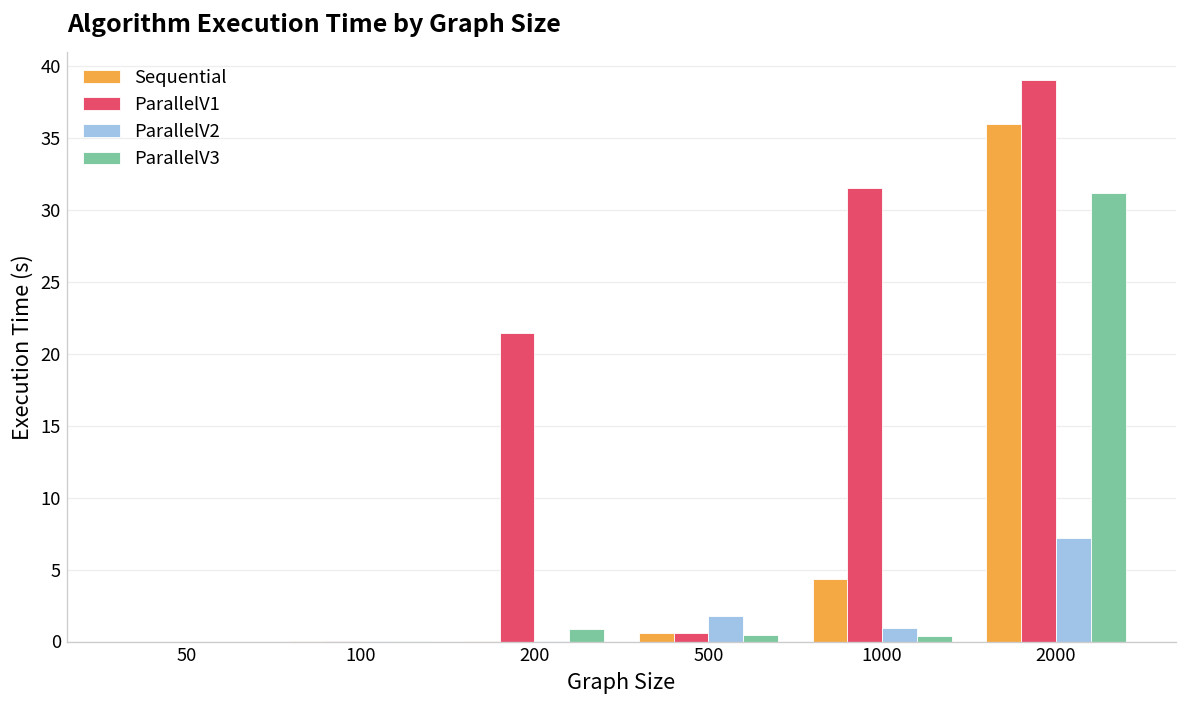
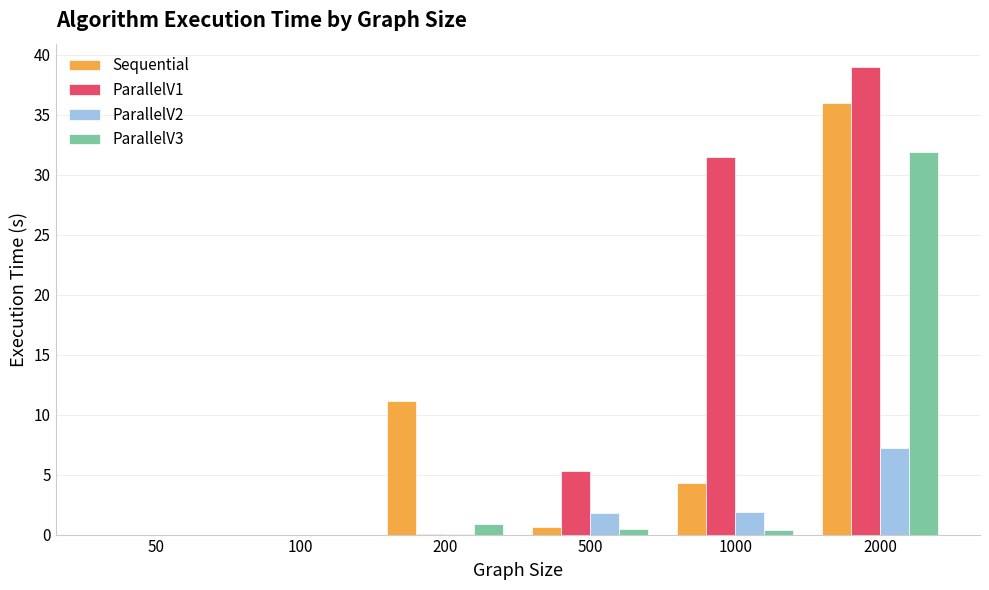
  {
    "Sequential": {
      "50": 0.0,
-     "200": 0.0,
+     "200": 11.1,
      "500": 0.6,
      "1000": 4.3,
      "2000": 36.0
    },
    "ParallelV1": {
      "50": 0.0,
-     "200": 21.4,
-     "500": 0.6,
+     "200": 0.0,
+     "500": 5.3,
      "1000": 31.5,
      "2000": 39.0
    },
    "ParallelV2": {
      "50": 0.0,
      "500": 1.8,
-     "1000": 0.9,
+     "1000": 1.9,
      "2000": 7.2
    },
    "ParallelV3": {
      "50": 0.0,
      "200": 0.9,
      "500": 0.4,
      "1000": 0.4,
-     "2000": 31.2
+     "2000": 31.9
    }
  }
